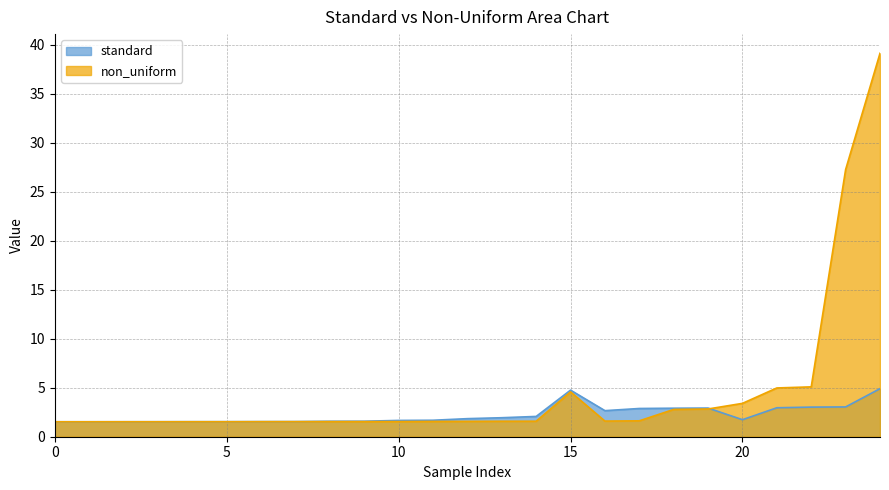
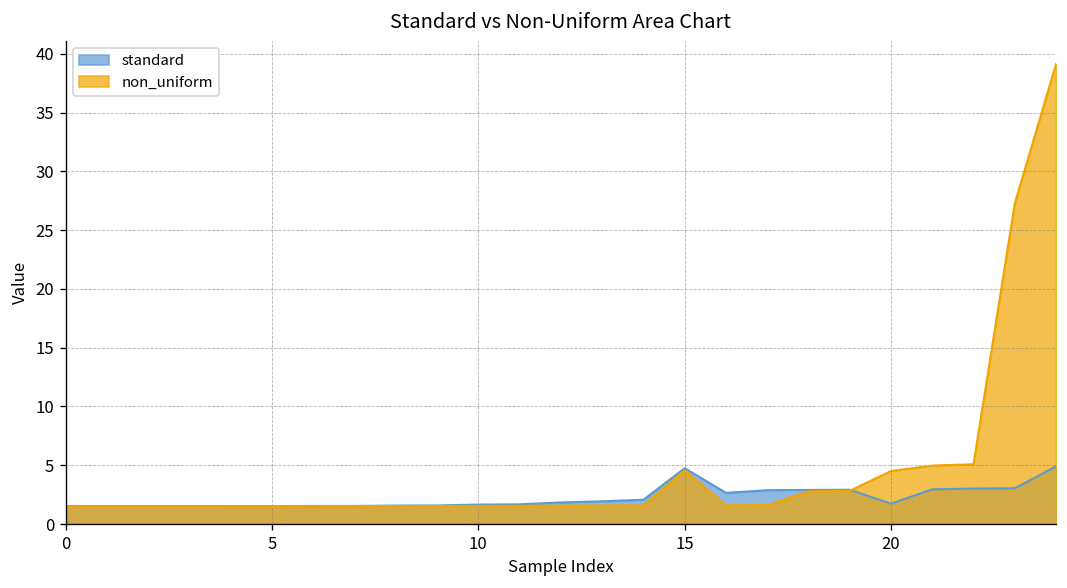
  {
    "standard": {
      "20": 2
    },
    "non_uniform": {
-     "20": 3
+     "20": 5
    }
  }
